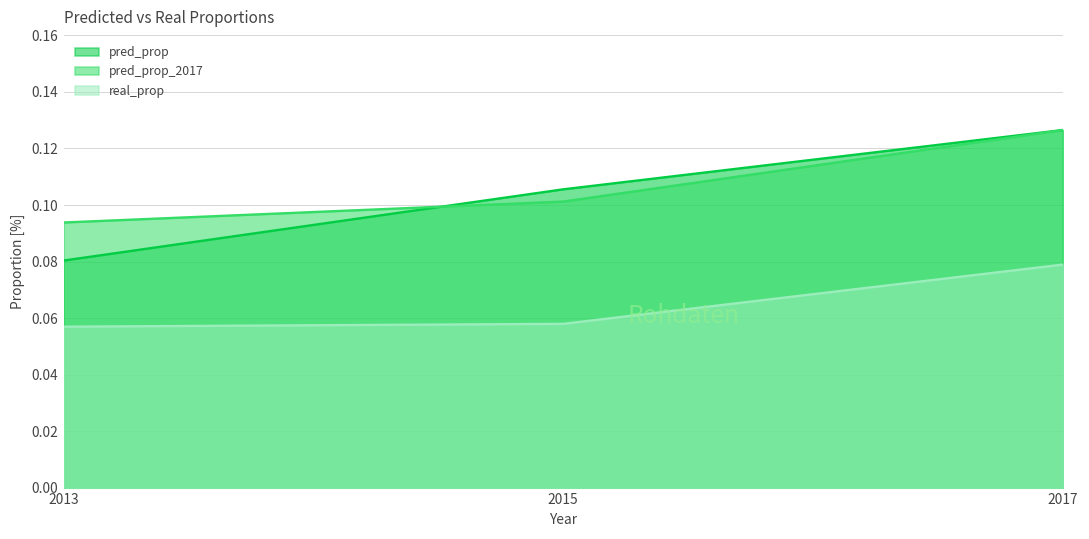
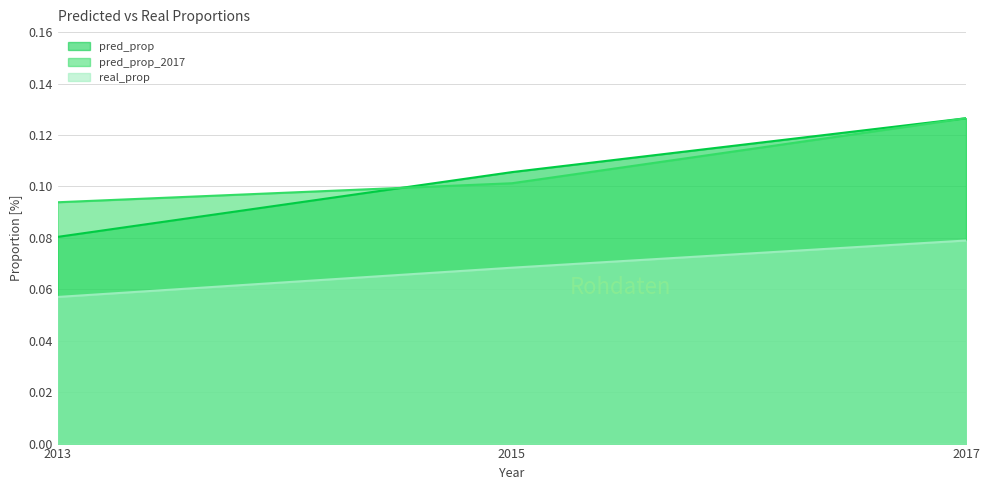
  {
    "real_prop": {
      "2013": 0.057,
-     "2015": 0.058,
+     "2015": 0.068,
      "2017": 0.079
    }
  }
